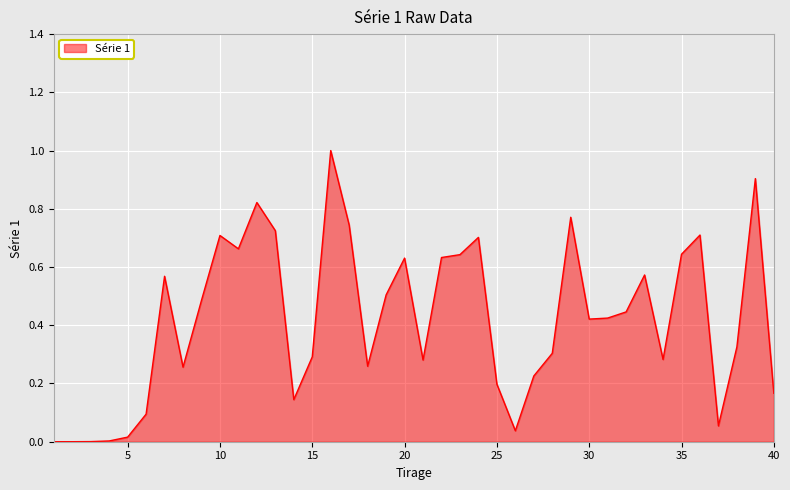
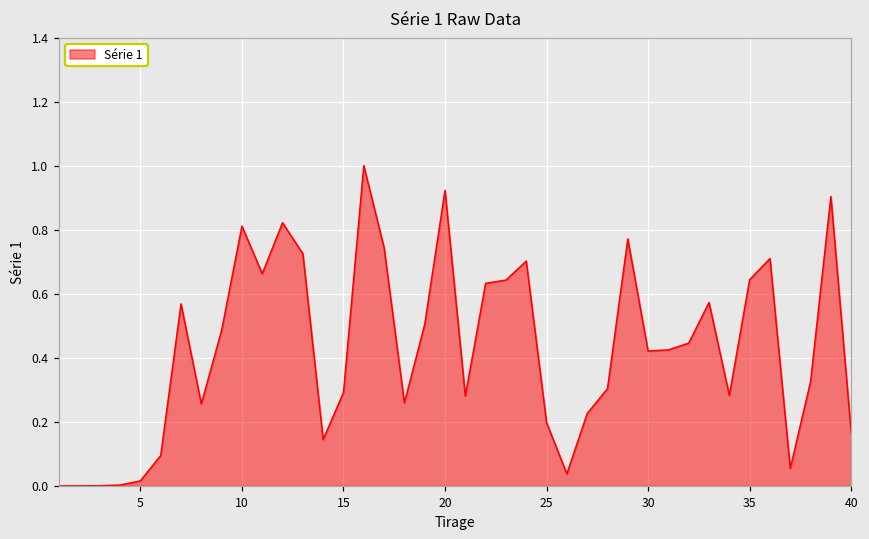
  {
    "5": 0.02,
-   "10": 0.71,
+   "10": 0.81,
    "15": 0.29,
-   "20": 0.63,
+   "20": 0.92,
    "25": 0.20,
    "30": 0.42,
    "35": 0.64,
    "40": 0.17
  }
